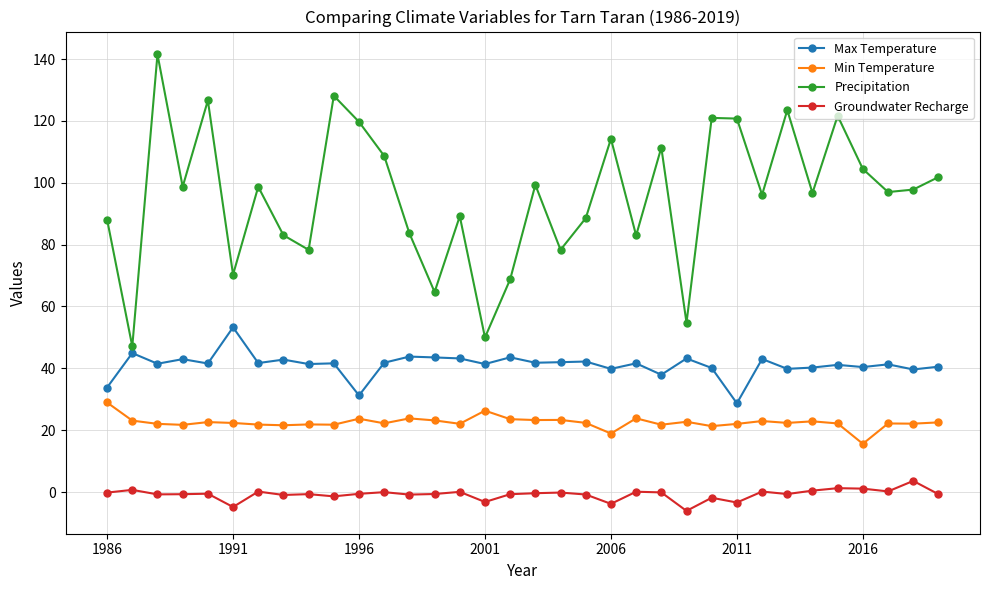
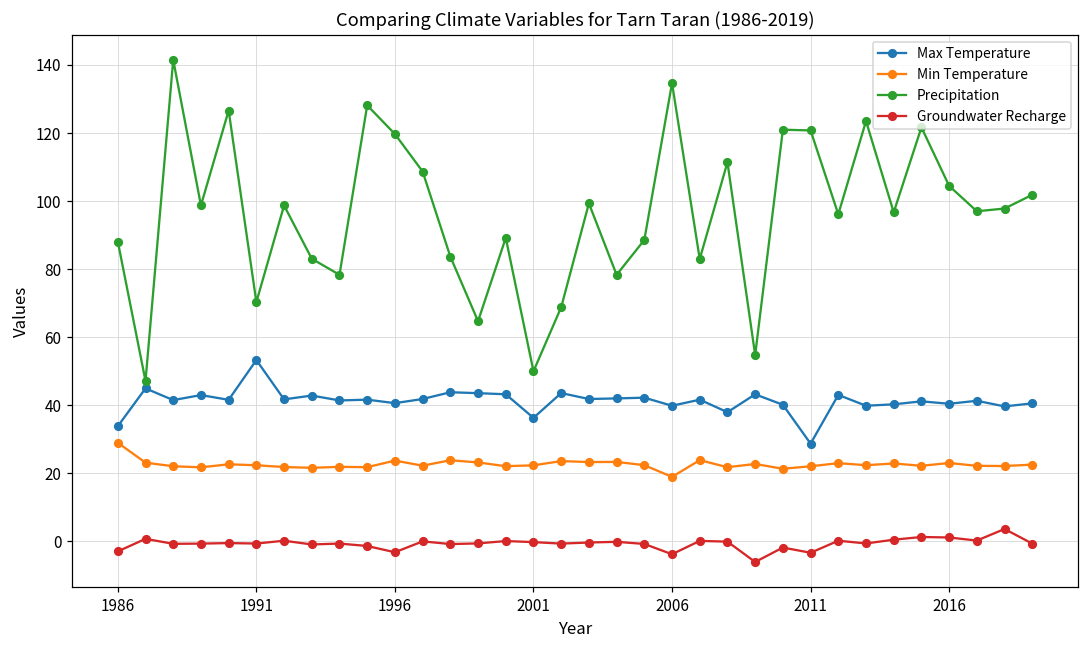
  {
    "Max Temperature": {
      "1986": 34,
      "1991": 53,
-     "1996": 31,
-     "2001": 41,
+     "1996": 41,
+     "2001": 36,
      "2006": 40,
      "2011": 29,
      "2016": 40
    },
    "Min Temperature": {
      "1986": 29,
      "1991": 22,
      "1996": 24,
-     "2001": 26,
+     "2001": 22,
      "2006": 19,
      "2011": 22,
-     "2016": 16
+     "2016": 23
    },
    "Precipitation": {
      "1986": 88,
      "1991": 70,
      "1996": 120,
      "2001": 50,
-     "2006": 114,
+     "2006": 135,
      "2011": 121,
      "2016": 104
    },
    "Groundwater Recharge": {
-     "1986": 0,
-     "1991": -5,
-     "1996": -1,
-     "2001": -3,
+     "1986": -3,
+     "1991": -1,
+     "1996": -3,
+     "2001": 0,
      "2006": -4,
      "2011": -3,
      "2016": 1
    }
  }
